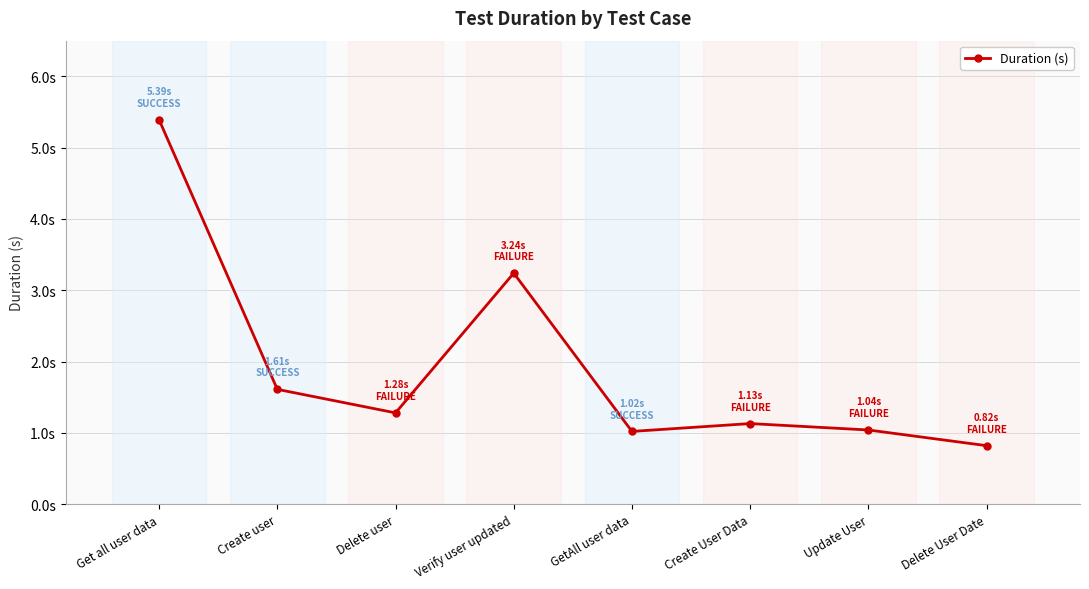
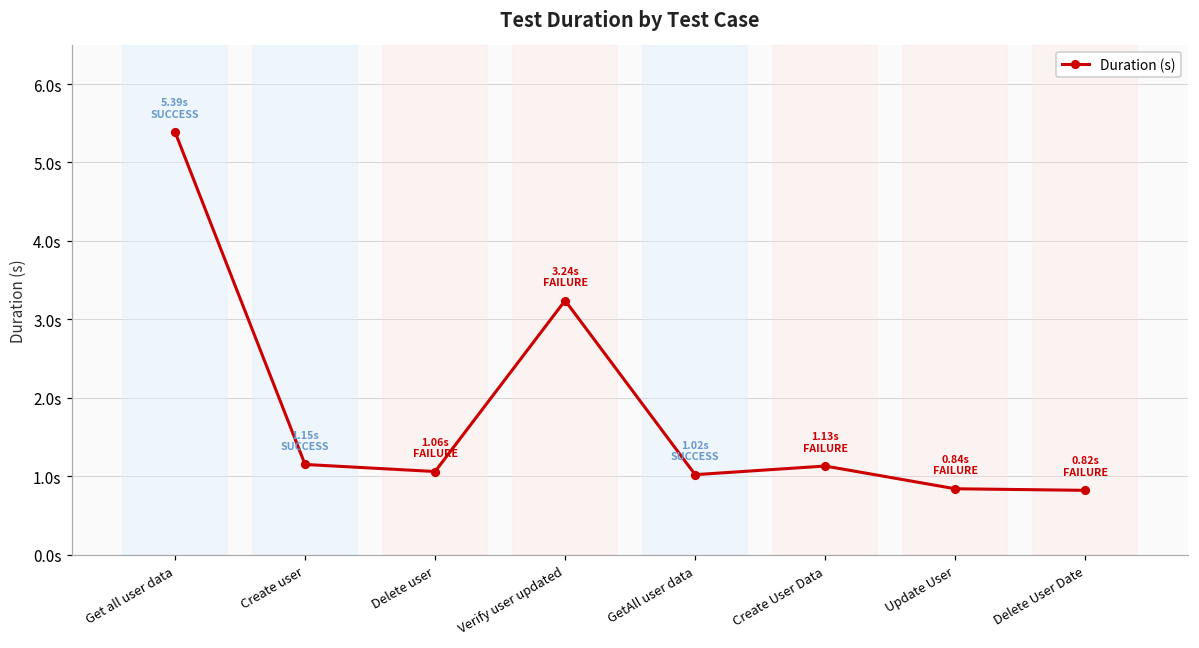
  {
    "Get all user data": "5.39s",
-   "Create user": "1.61s",
-   "Delete user": "1.28s",
+   "Create user": "1.15s",
+   "Delete user": "1.06s",
    "Verify user updated": "3.24s",
    "GetAll user data": "1.02s",
    "Create User Data": "1.13s",
-   "Update User": "1.04s",
+   "Update User": "0.84s",
    "Delete User Date": "0.82s"
  }
